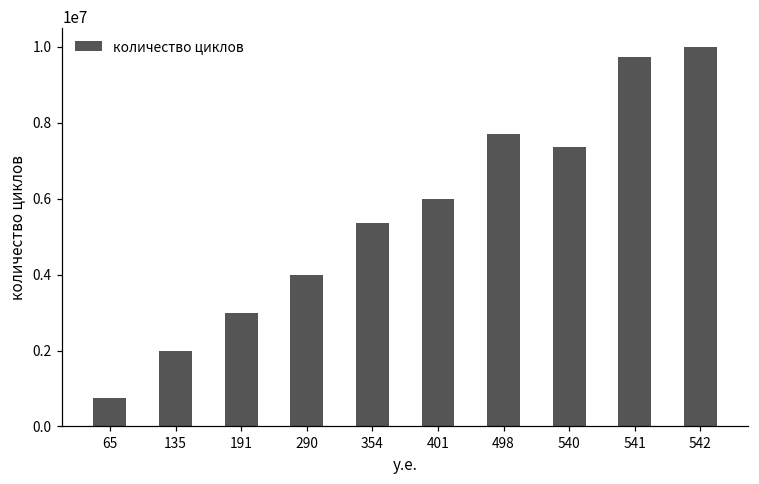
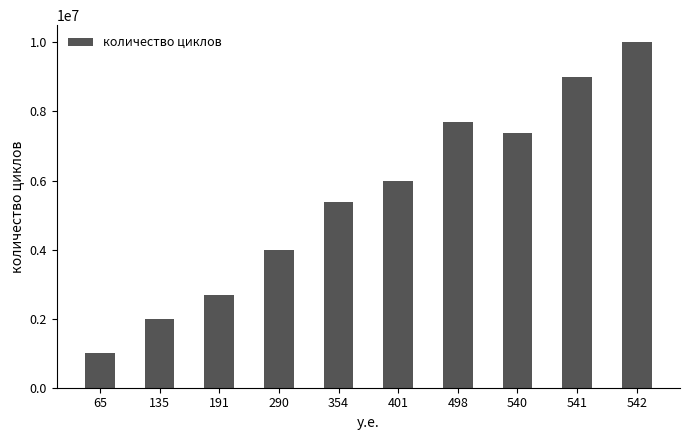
  {
-   "65": 800000,
+   "65": 1000000,
    "135": 2000000,
-   "191": 3000000,
+   "191": 2700000,
    "290": 4000000,
    "354": 5400000,
    "401": 6000000,
    "498": 7700000,
    "540": 7400000,
-   "541": 9700000,
+   "541": 9000000,
    "542": 10000000
  }
